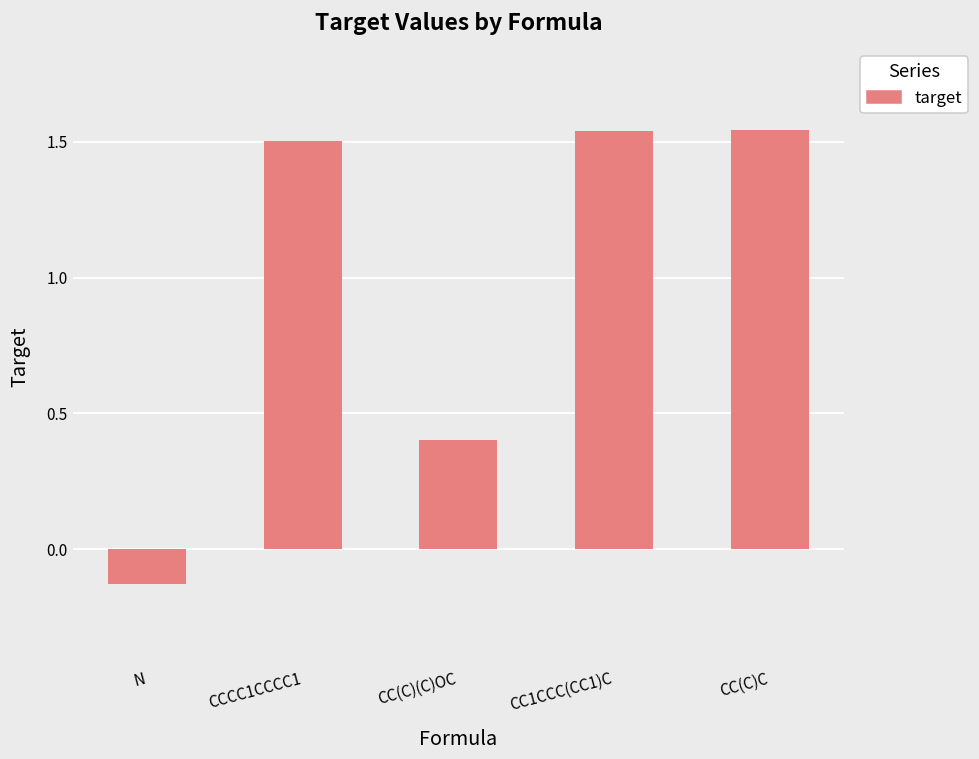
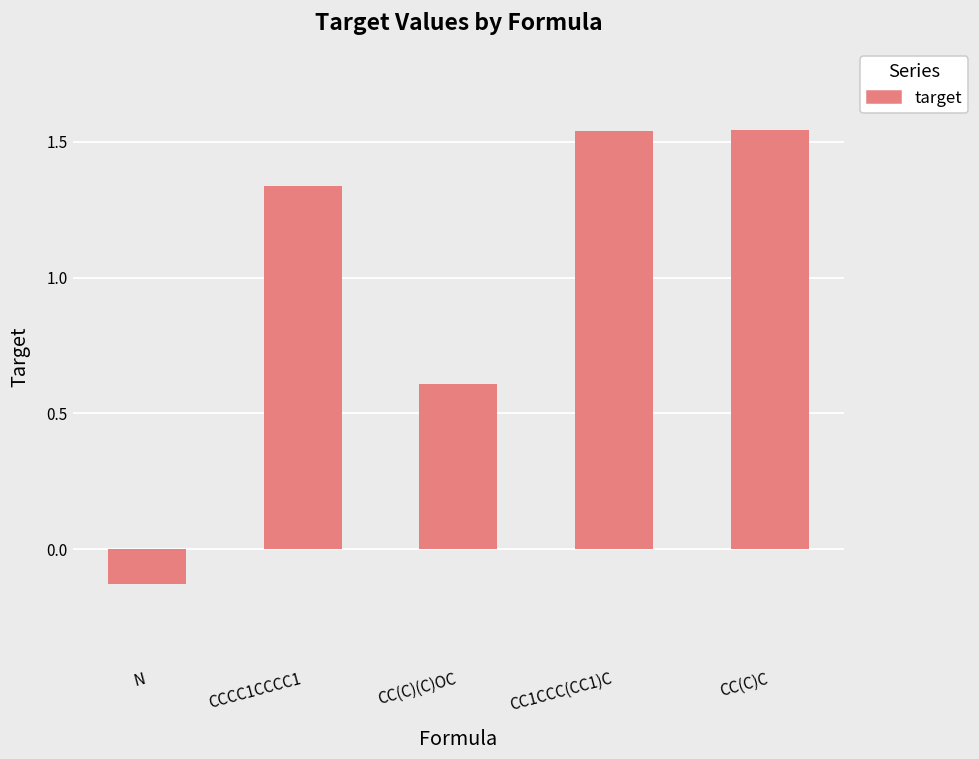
  {
    "N": -0.13,
-   "CCCC1CCCC1": 1.50,
-   "CC(C)(C)OC": 0.40,
+   "CCCC1CCCC1": 1.34,
+   "CC(C)(C)OC": 0.61,
    "CC1CCC(CC1)C": 1.54,
    "CC(C)C": 1.54
  }
